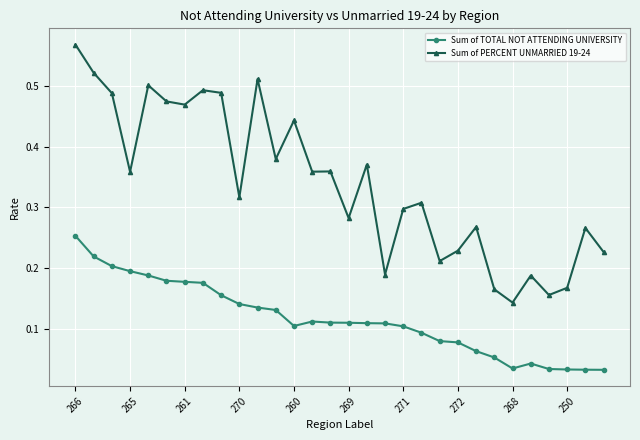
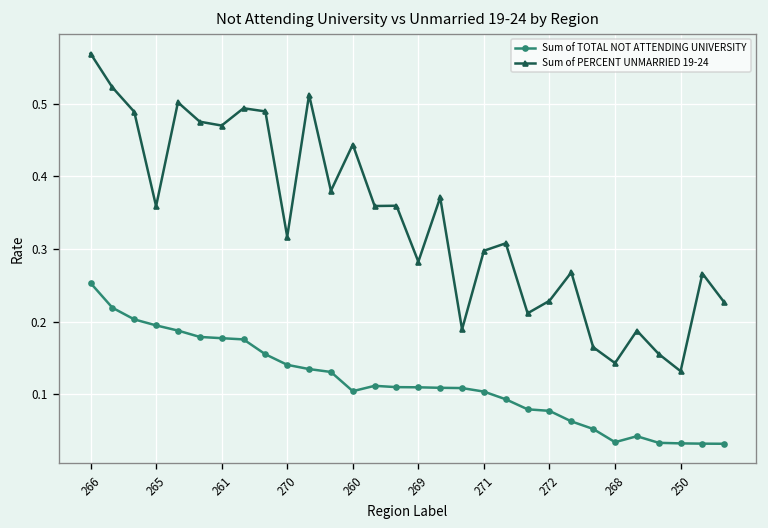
  {
    "Sum of TOTAL NOT ATTENDING UNIVERSITY": {
      "266": 0.25,
      "265": 0.19,
      "261": 0.18,
      "270": 0.14,
      "260": 0.10,
      "269": 0.11,
      "271": 0.10,
      "272": 0.08,
      "268": 0.03,
      "250": 0.03
    },
    "Sum of PERCENT UNMARRIED 19-24": {
      "266": 0.57,
      "265": 0.36,
      "261": 0.47,
      "270": 0.32,
      "260": 0.44,
      "269": 0.28,
      "271": 0.30,
      "272": 0.23,
      "268": 0.14,
-     "250": 0.17
+     "250": 0.13
    }
  }
